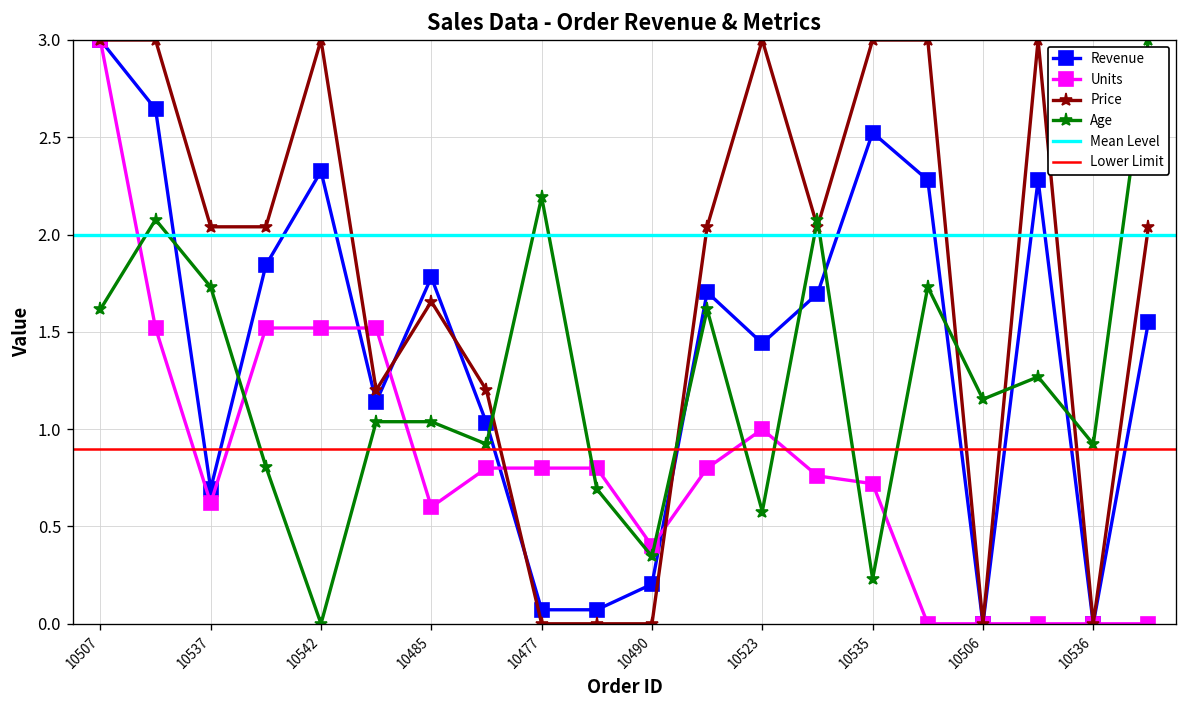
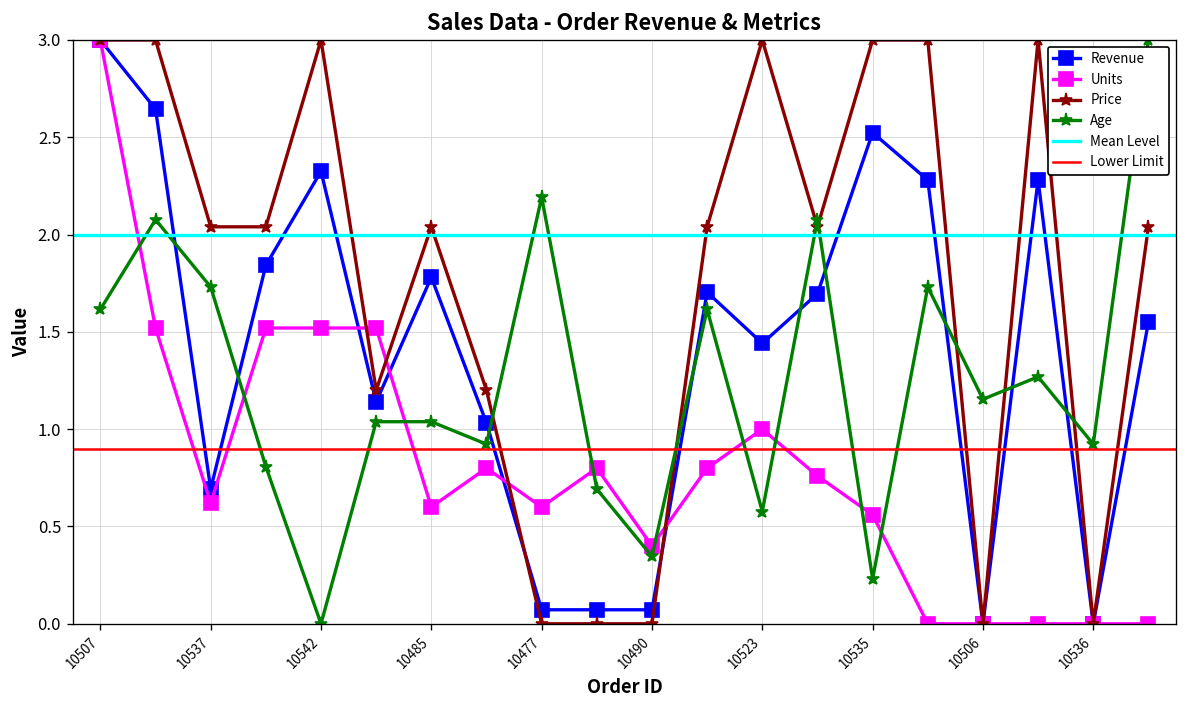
  {
    "Revenue": {
      "10537": 0.69,
      "10542": 2.33,
      "10485": 1.78,
      "10477": 0.07,
-     "10490": 0.20,
+     "10490": 0.07,
      "10523": 1.44,
      "10535": 2.52
    },
    "Units": {
      "10537": 0.62,
      "10542": 1.52,
      "10485": 0.60,
-     "10477": 0.80,
+     "10477": 0.60,
      "10490": 0.40,
      "10523": 1.00,
-     "10535": 0.72
+     "10535": 0.56
    },
    "Price": {
      "10537": 2.04,
      "10542": 3.00,
-     "10485": 1.66,
+     "10485": 2.04,
      "10477": 0.00,
      "10490": 0.00,
      "10523": 3.00,
      "10535": 3.00
    },
    "Age": {
      "10507": 1.62,
      "10537": 1.73,
      "10542": 0.00,
      "10485": 1.04,
      "10477": 2.19,
      "10490": 0.35,
      "10523": 0.58,
      "10535": 0.23,
      "10506": 1.15,
      "10536": 0.92
    }
  }
